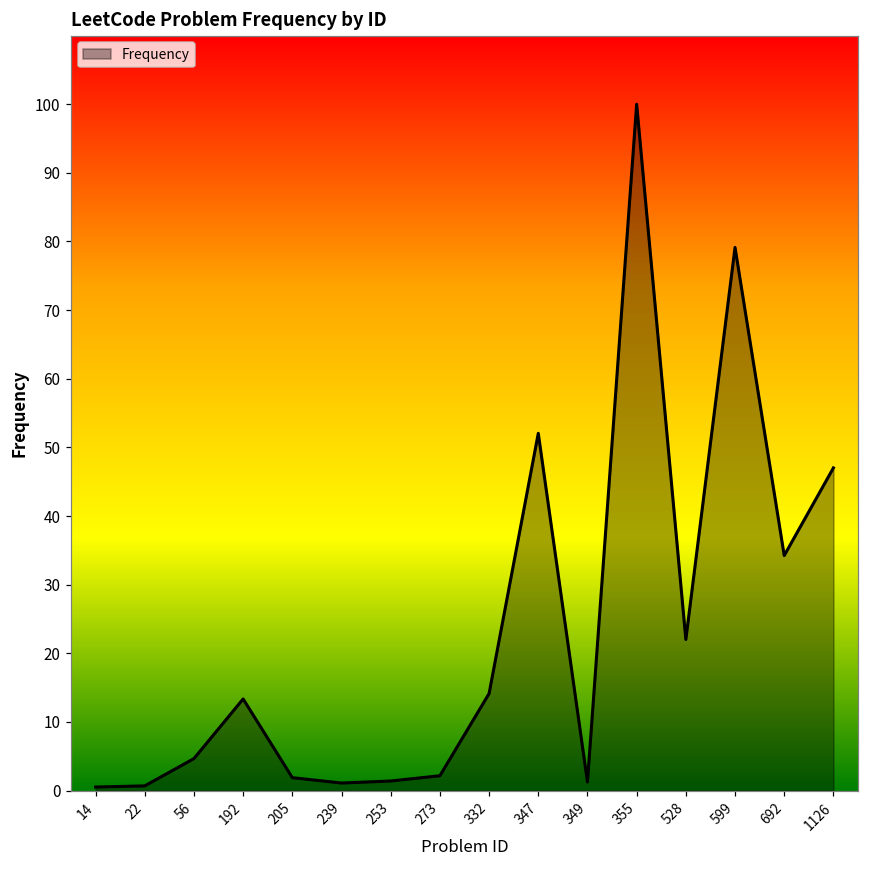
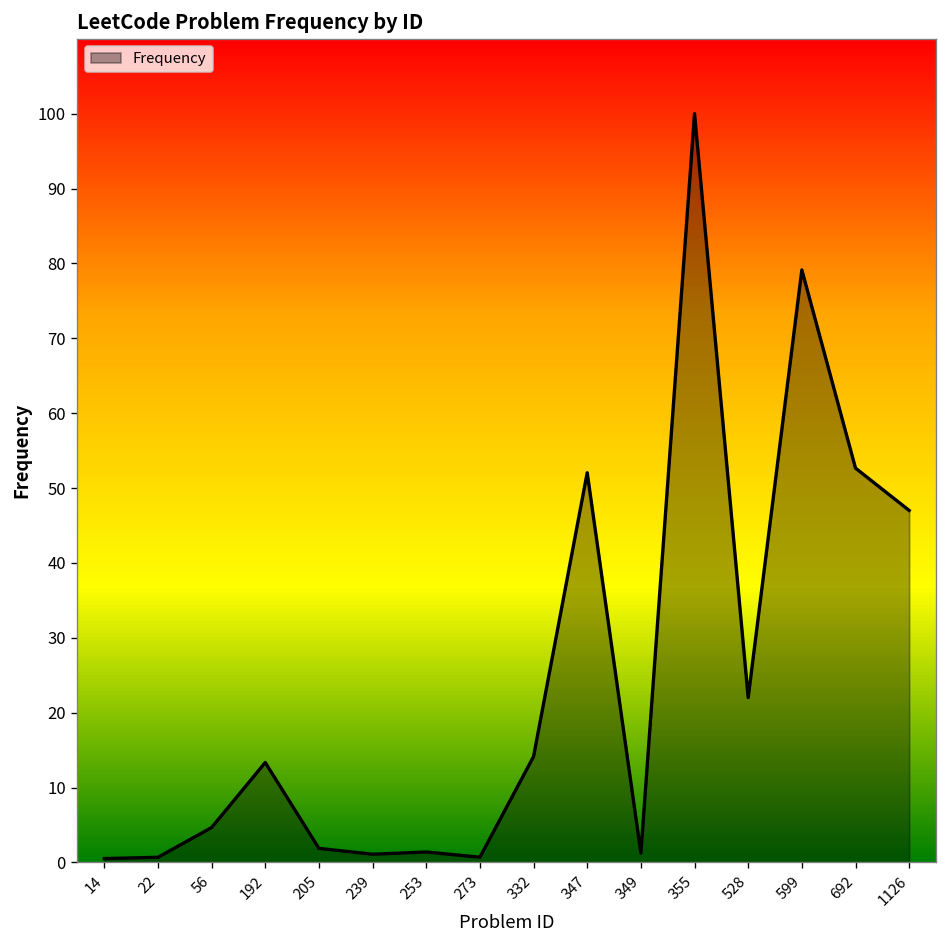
  {
    "14": 1,
    "22": 1,
    "56": 5,
    "192": 13,
    "205": 2,
    "239": 1,
    "253": 1,
-   "273": 2,
+   "273": 1,
    "332": 14,
    "347": 52,
    "349": 1,
    "355": 100,
    "528": 22,
    "599": 79,
-   "692": 34,
+   "692": 53,
    "1126": 47
  }
